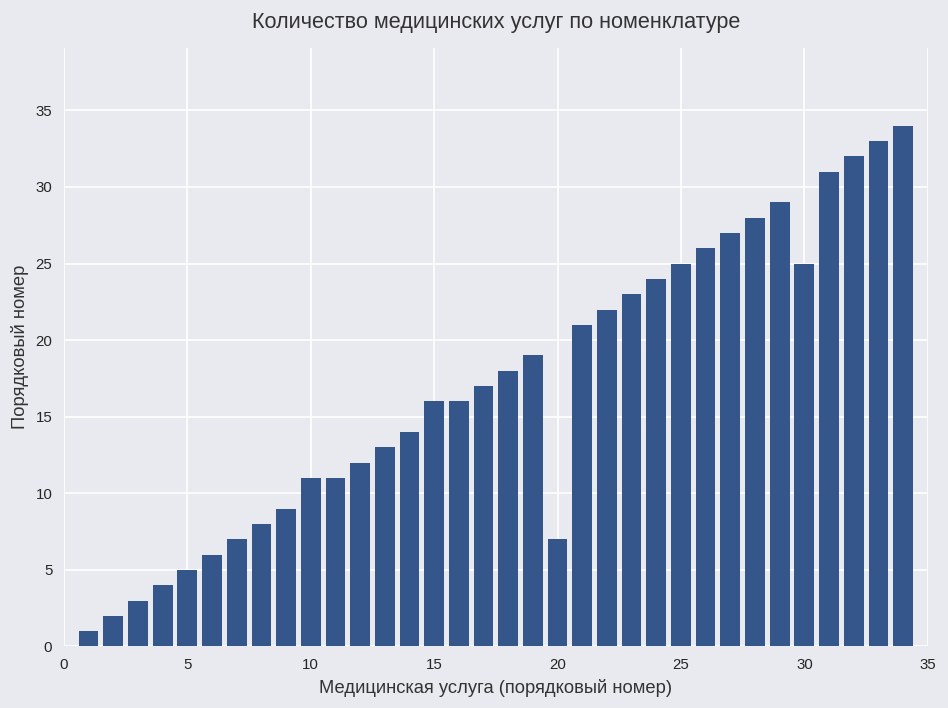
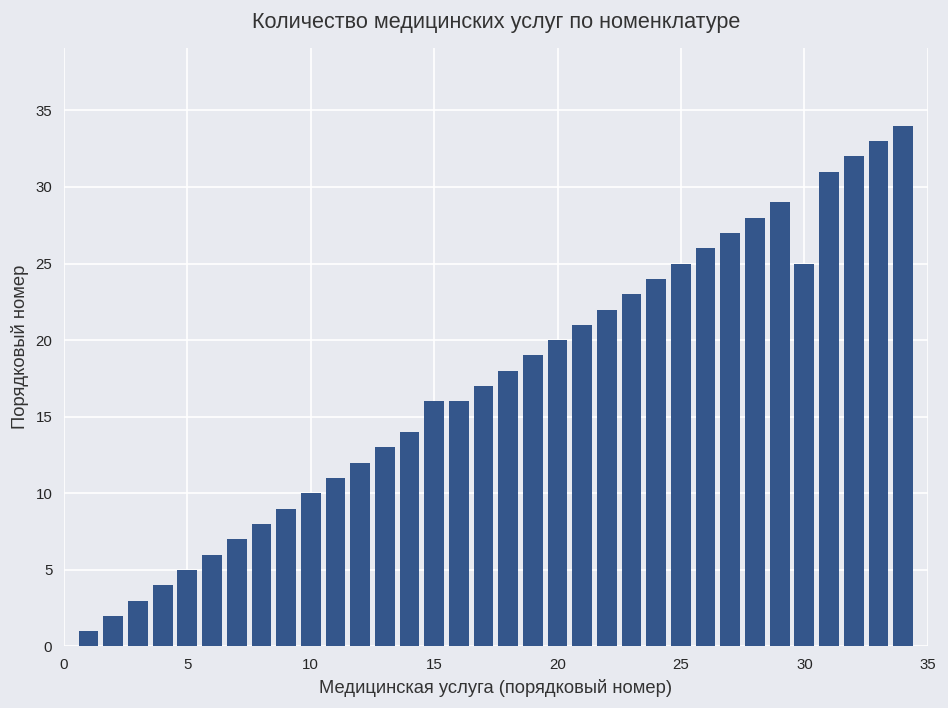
  {
    "5": 5,
-   "10": 11,
+   "10": 10,
    "15": 16,
-   "20": 7,
+   "20": 20,
    "25": 25,
    "30": 25
  }
